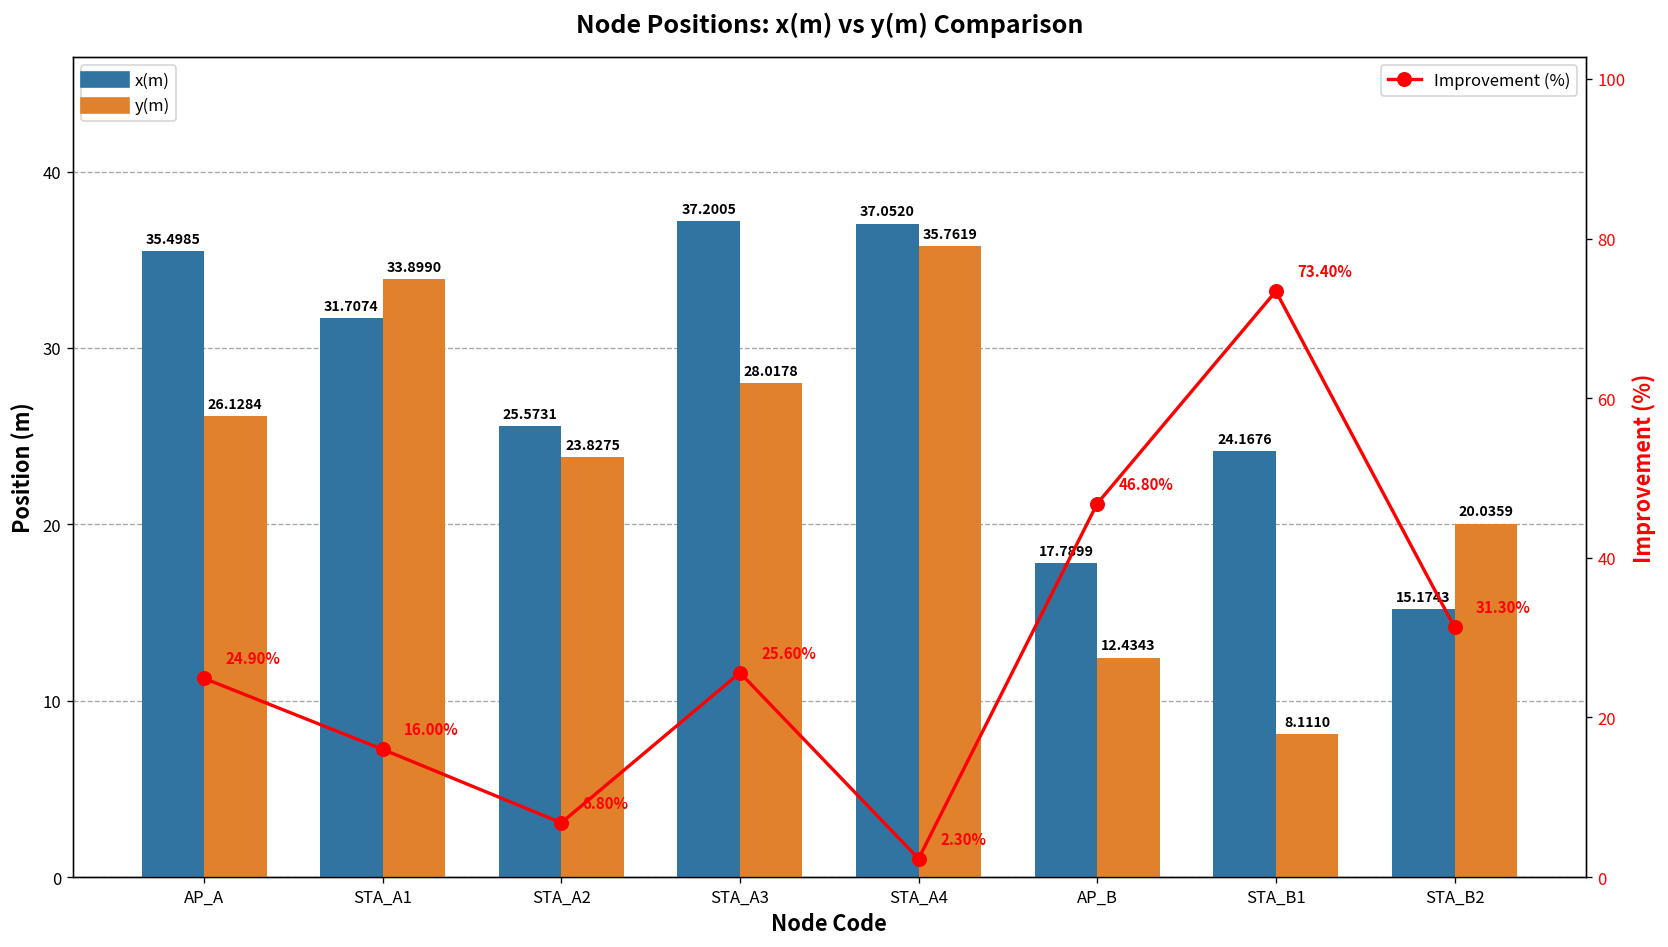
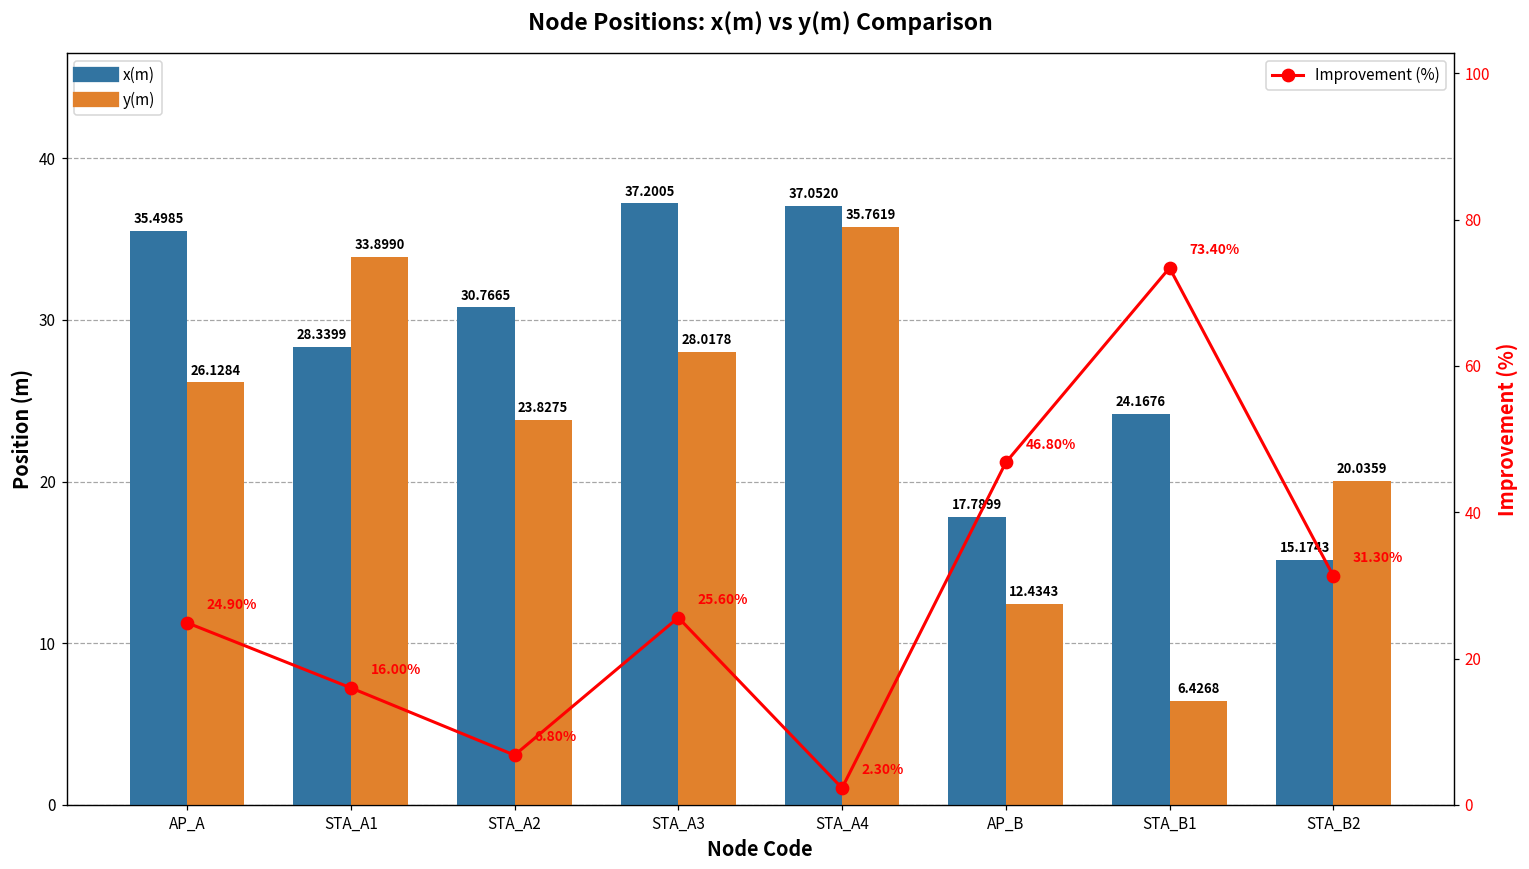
  {
    "x(m)": {
      "AP_A": "35.4985",
-     "STA_A1": "31.7074",
-     "STA_A2": "25.5731",
+     "STA_A1": "28.3399",
+     "STA_A2": "30.7665",
      "STA_A3": "37.2005",
      "STA_A4": "37.0520",
      "AP_B": "17.7899",
      "STA_B1": "24.1676",
      "STA_B2": "15.1743"
    },
    "y(m)": {
      "AP_A": "26.1284",
      "STA_A1": "33.8990",
      "STA_A2": "23.8275",
      "STA_A3": "28.0178",
      "STA_A4": "35.7619",
      "AP_B": "12.4343",
-     "STA_B1": "8.1110",
+     "STA_B1": "6.4268",
      "STA_B2": "20.0359"
    },
    "Improvement (%)": {
      "AP_A": "24.90%",
      "STA_A1": "16.00%",
      "STA_A2": "6.80%",
      "STA_A3": "25.60%",
      "STA_A4": "2.30%",
      "AP_B": "46.80%",
      "STA_B1": "73.40%",
      "STA_B2": "31.30%"
    }
  }
